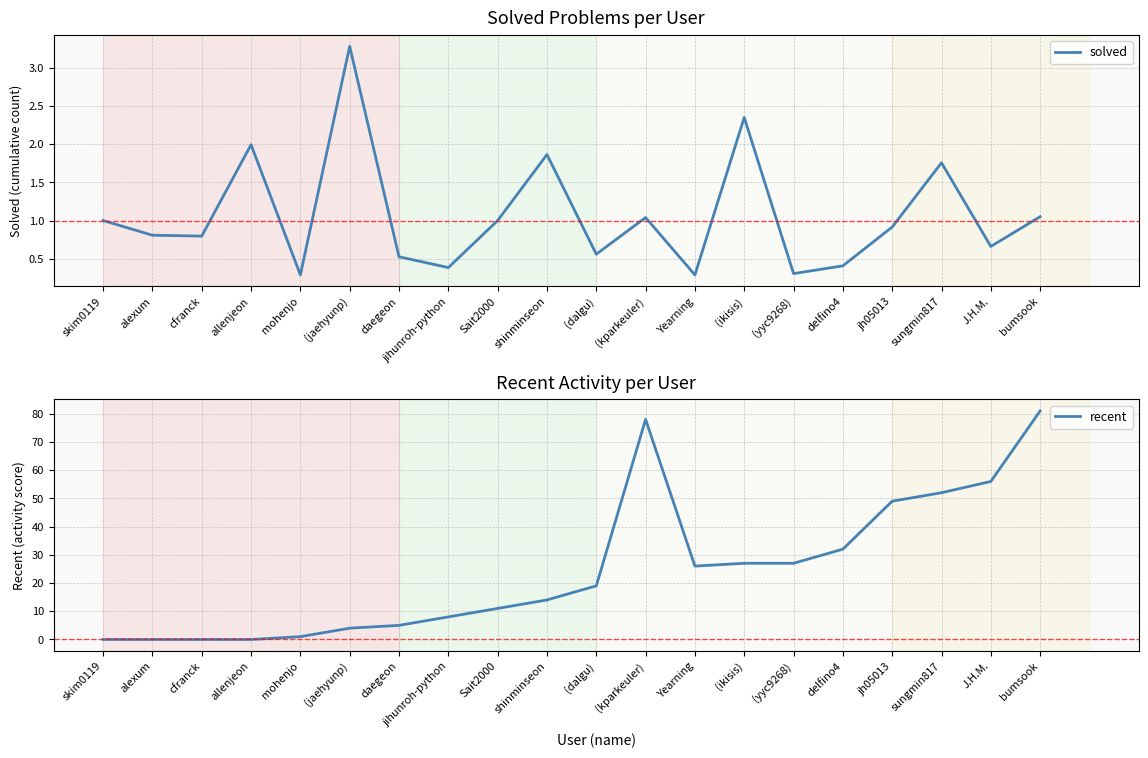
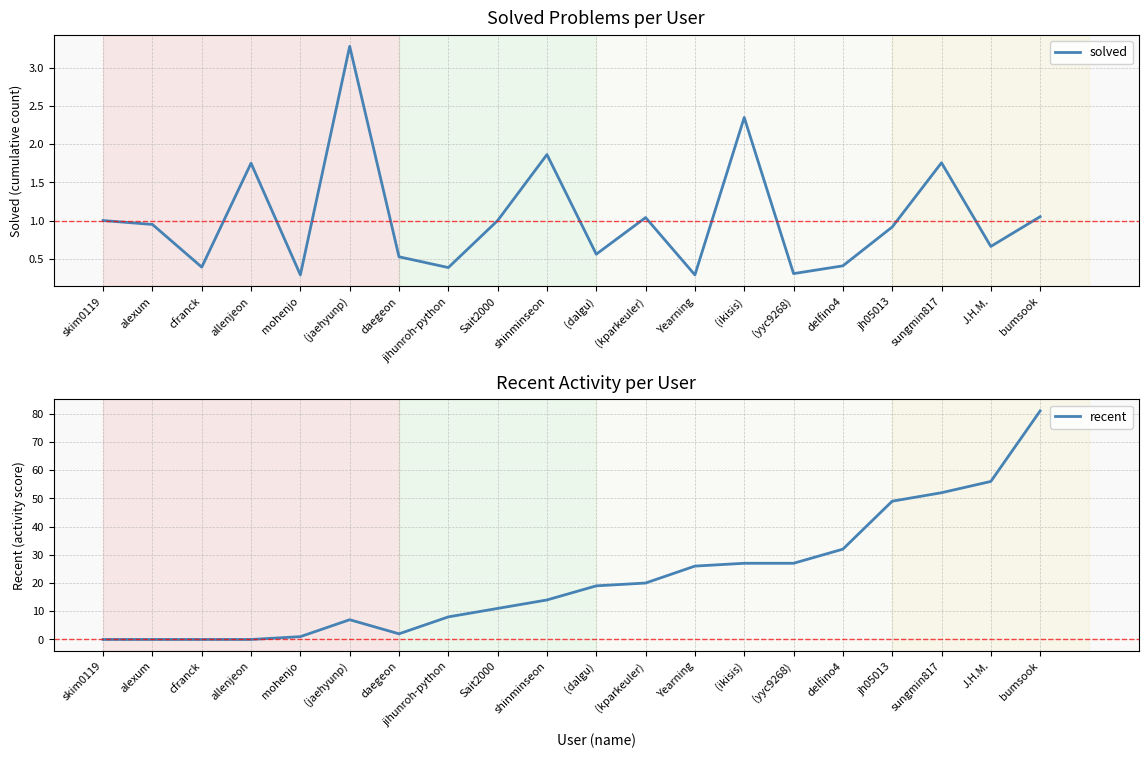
  {
    "Solved Problems per User": {
      "skim0119": 1.0,
-     "alexum": 0.8,
-     "cfranck": 0.8,
-     "allenjeon": 2.0,
+     "alexum": 0.9,
+     "cfranck": 0.4,
+     "allenjeon": 1.8,
      "mohenjo": 0.3,
      "(jaehyunp)": 3.3,
      "daegeon": 0.5,
      "jihunroh-python": 0.4,
      "Sait2000": 1.0,
      "shinminseon": 1.9,
      "(dalgu)": 0.6,
      "(kparkeuler)": 1.0,
      "Yearning": 0.3,
      "(ikisis)": 2.4,
      "(yyc9268)": 0.3,
      "delfino4": 0.4,
      "jh05013": 0.9,
      "sungmin817": 1.8,
      "J.H.M.": 0.7,
      "bumsook": 1.1
    },
    "Recent Activity per User": {
      "skim0119": 0,
      "alexum": 0,
      "cfranck": 0,
      "allenjeon": 0,
      "mohenjo": 1,
-     "(jaehyunp)": 4,
-     "daegeon": 5,
+     "(jaehyunp)": 7,
+     "daegeon": 2,
      "jihunroh-python": 8,
      "Sait2000": 11,
      "shinminseon": 14,
      "(dalgu)": 19,
-     "(kparkeuler)": 78,
+     "(kparkeuler)": 20,
      "Yearning": 26,
      "(ikisis)": 27,
      "(yyc9268)": 27,
      "delfino4": 32,
      "jh05013": 49,
      "sungmin817": 52,
      "J.H.M.": 56,
      "bumsook": 81
    }
  }
